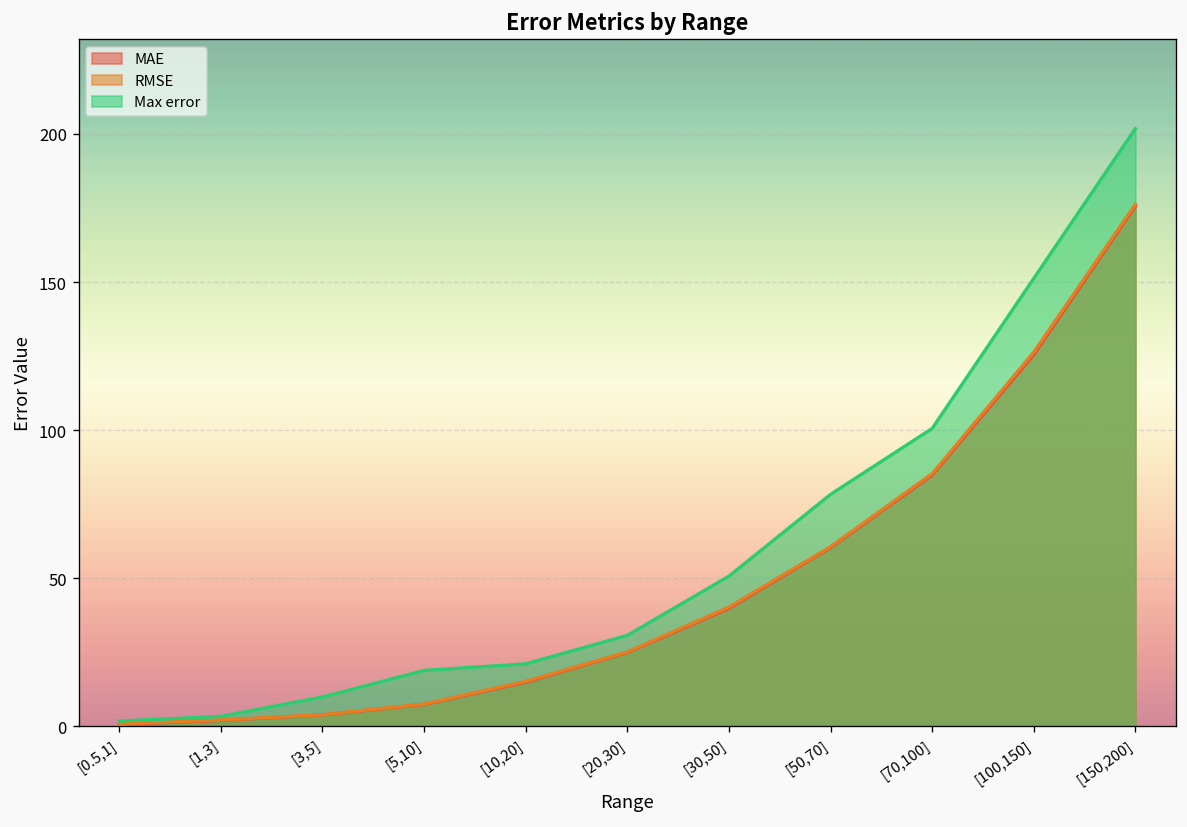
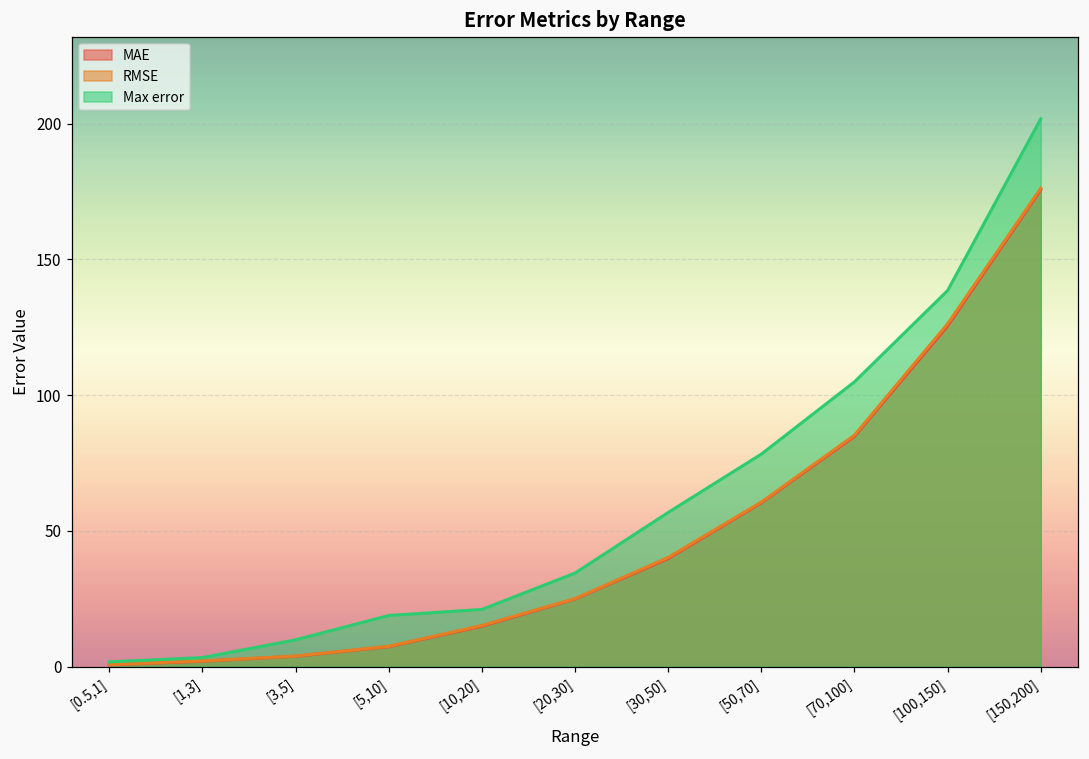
  {
    "Max error": {
      "[1,3]": 3,
      "[3,5]": 10,
      "[5,10]": 19,
      "[10,20]": 21,
-     "[20,30]": 31,
-     "[30,50]": 51,
+     "[20,30]": 35,
+     "[30,50]": 57,
      "[50,70]": 78,
-     "[70,100]": 101,
-     "[100,150]": 151,
+     "[70,100]": 105,
+     "[100,150]": 139,
      "[150,200]": 202
    }
  }
